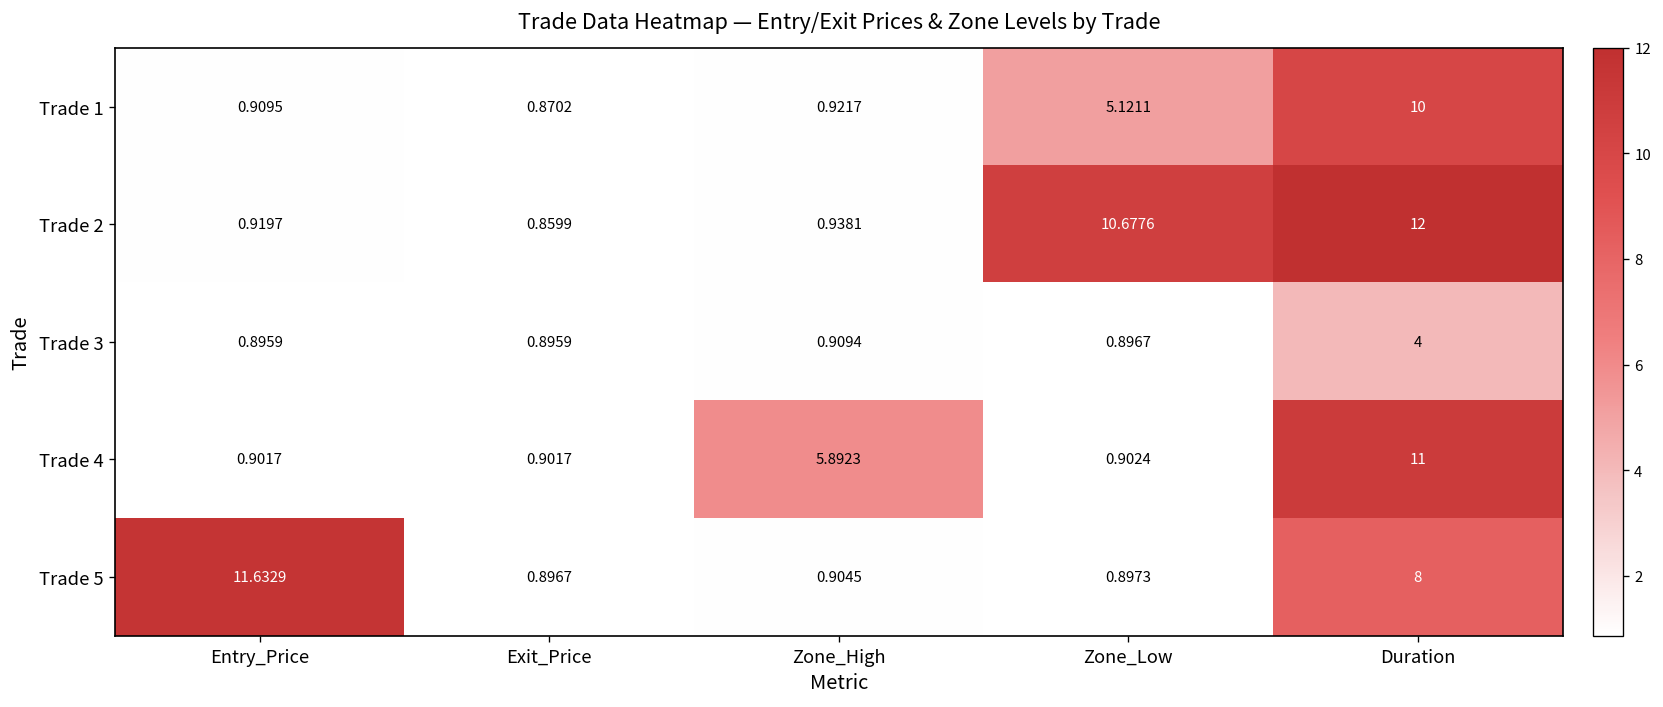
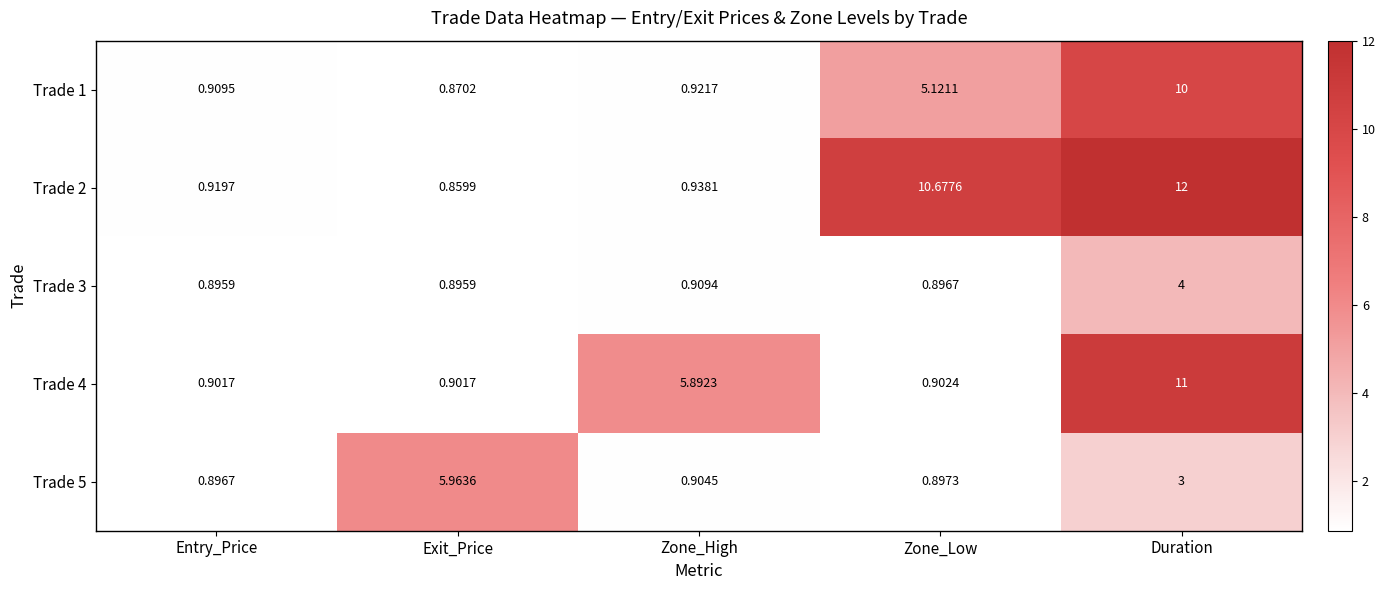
  {
    "Trade 1": {
      "Entry_Price": 0.9095,
      "Exit_Price": 0.8702,
      "Zone_High": 0.9217,
      "Zone_Low": 5.1211,
      "Duration": 10
    },
    "Trade 2": {
      "Entry_Price": 0.9197,
      "Exit_Price": 0.8599,
      "Zone_High": 0.9381,
      "Zone_Low": 10.6776,
      "Duration": 12
    },
    "Trade 3": {
      "Entry_Price": 0.8959,
      "Exit_Price": 0.8959,
      "Zone_High": 0.9094,
      "Zone_Low": 0.8967,
      "Duration": 4
    },
    "Trade 4": {
      "Entry_Price": 0.9017,
      "Exit_Price": 0.9017,
      "Zone_High": 5.8923,
      "Zone_Low": 0.9024,
      "Duration": 11
    },
    "Trade 5": {
-     "Entry_Price": 11.6329,
-     "Exit_Price": 0.8967,
+     "Entry_Price": 0.8967,
+     "Exit_Price": 5.9636,
      "Zone_High": 0.9045,
      "Zone_Low": 0.8973,
-     "Duration": 8
+     "Duration": 3
    }
  }
